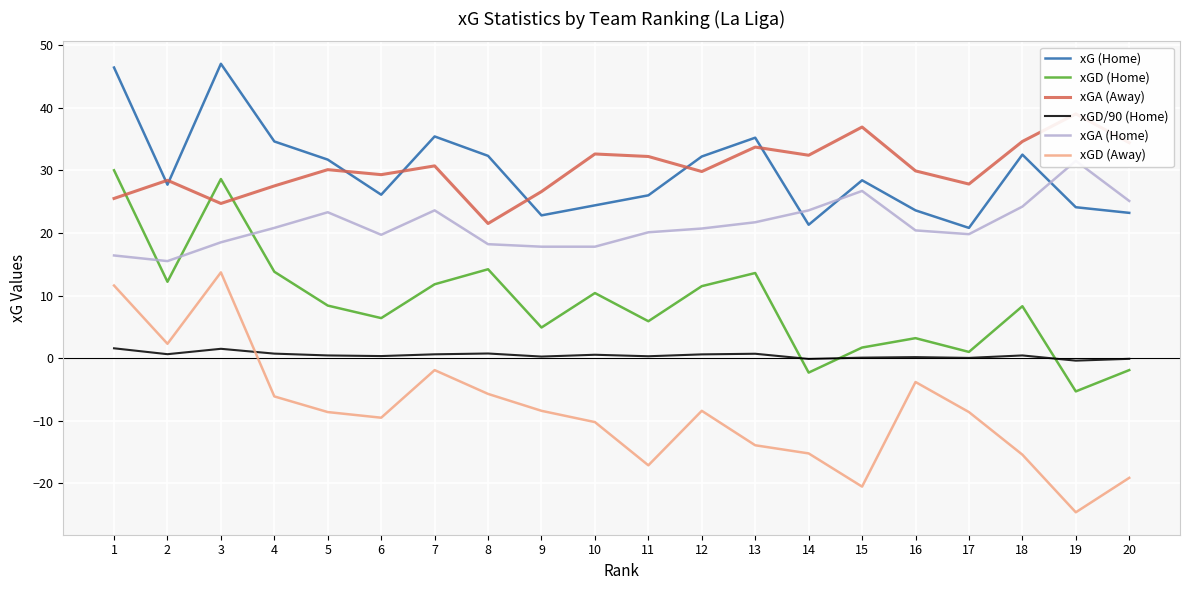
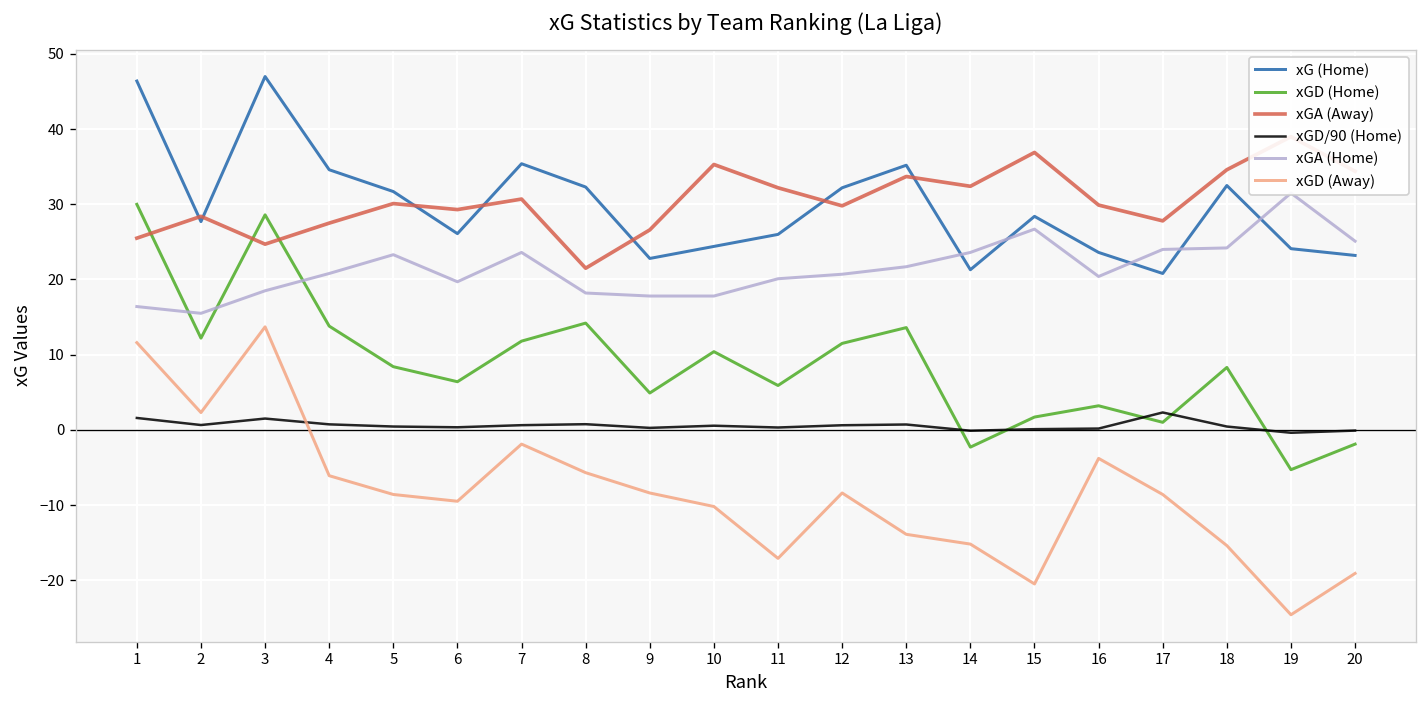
  {
    "xG (Home)": {
      "1": 46,
      "2": 28,
      "3": 47,
      "4": 35,
      "5": 32,
      "6": 26,
      "7": 35,
      "8": 32,
      "9": 23,
      "10": 24,
      "11": 26,
      "12": 32,
      "13": 35,
      "14": 21,
      "15": 28,
      "16": 24,
      "17": 21,
      "18": 33,
      "19": 24,
      "20": 23
    },
    "xGD (Home)": {
      "1": 30,
      "2": 12,
      "3": 29,
      "4": 14,
      "5": 8,
      "6": 6,
      "7": 12,
      "8": 14,
      "9": 5,
      "10": 10,
      "11": 6,
      "12": 12,
      "13": 14,
      "14": -2,
      "15": 2,
      "16": 3,
      "17": 1,
      "18": 8,
      "19": -5,
      "20": -2
    },
    "xGA (Away)": {
      "1": 26,
      "2": 28,
      "3": 25,
      "4": 28,
      "5": 30,
      "6": 29,
      "7": 31,
      "8": 22,
      "9": 27,
-     "10": 33,
+     "10": 35,
      "11": 32,
      "12": 30,
      "13": 34,
      "14": 32,
      "15": 37,
      "16": 30,
      "17": 28,
      "18": 35
    },
    "xGD/90 (Home)": {
      "1": 2,
      "2": 1,
      "3": 2,
      "4": 1,
      "5": 0,
      "6": 0,
      "7": 1,
      "8": 1,
      "9": 0,
      "10": 1,
      "11": 0,
      "12": 1,
      "13": 1,
      "14": 0,
      "15": 0,
      "16": 0,
-     "17": 0,
+     "17": 2,
      "18": 0,
      "19": 0,
      "20": 0
    },
    "xGA (Home)": {
      "1": 16,
      "2": 16,
      "3": 19,
      "4": 21,
      "5": 23,
      "6": 20,
      "7": 24,
      "8": 18,
      "9": 18,
      "10": 18,
      "11": 20,
      "12": 21,
      "13": 22,
      "14": 24,
      "15": 27,
      "16": 20,
-     "17": 20,
+     "17": 24,
      "18": 24,
      "20": 25
    },
    "xGD (Away)": {
      "1": 12,
      "2": 2,
      "3": 14,
      "4": -6,
      "5": -9,
      "6": -10,
      "7": -2,
      "8": -6,
      "9": -8,
      "10": -10,
      "11": -17,
      "12": -8,
      "13": -14,
      "14": -15,
      "15": -21,
      "16": -4,
      "17": -9,
      "18": -15,
      "19": -25,
      "20": -19
    }
  }
